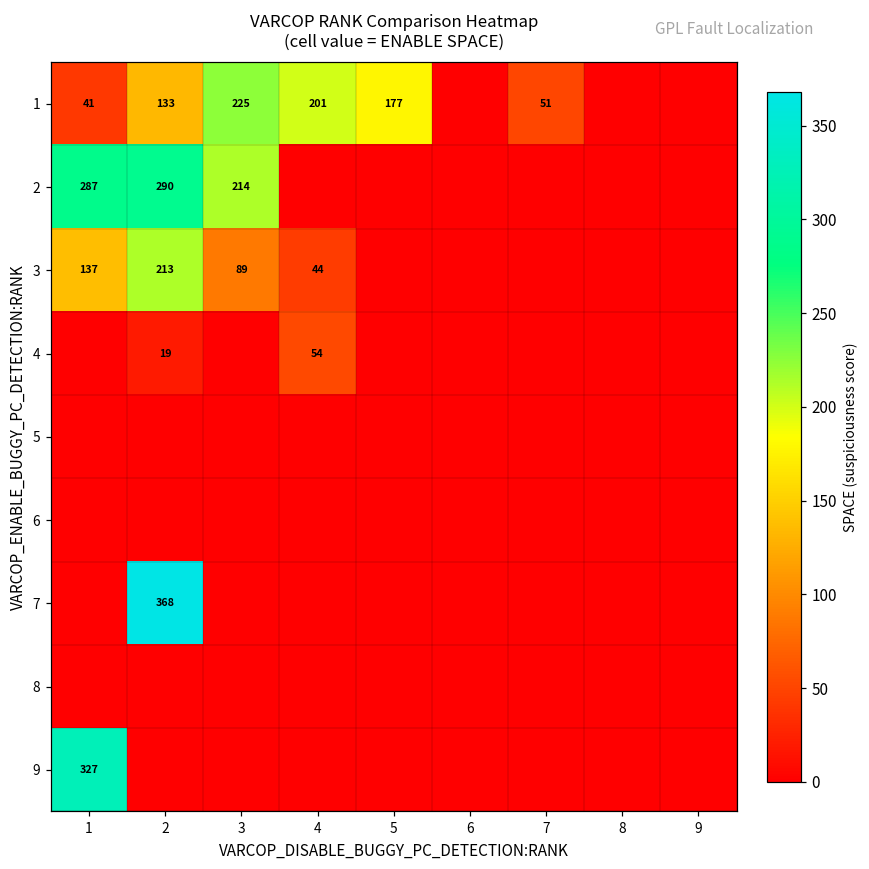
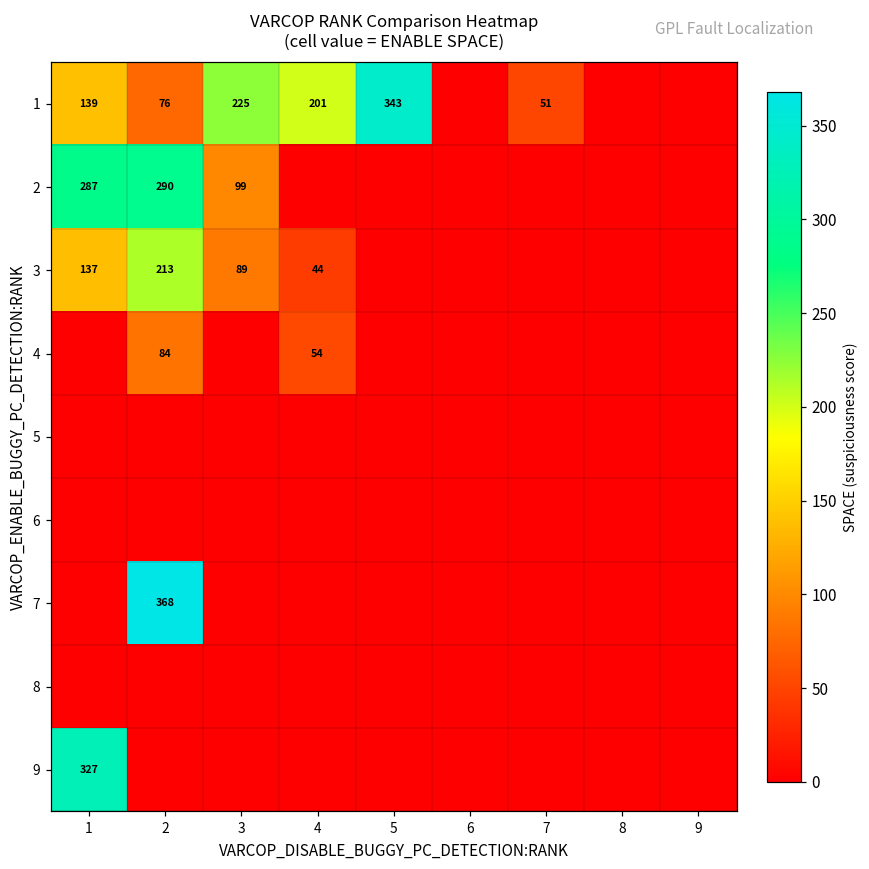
  {
    "1": {
-     "1": 41,
-     "2": 133,
+     "1": 139,
+     "2": 76,
      "3": 225,
      "4": 201,
-     "5": 177,
+     "5": 343,
      "7": 51
    },
    "2": {
      "1": 287,
      "2": 290,
-     "3": 214
+     "3": 99
    },
    "3": {
      "1": 137,
      "2": 213,
      "3": 89,
      "4": 44
    },
    "4": {
-     "2": 19,
+     "2": 84,
      "4": 54
    },
    "7": {
      "2": 368
    },
    "9": {
      "1": 327
    }
  }
